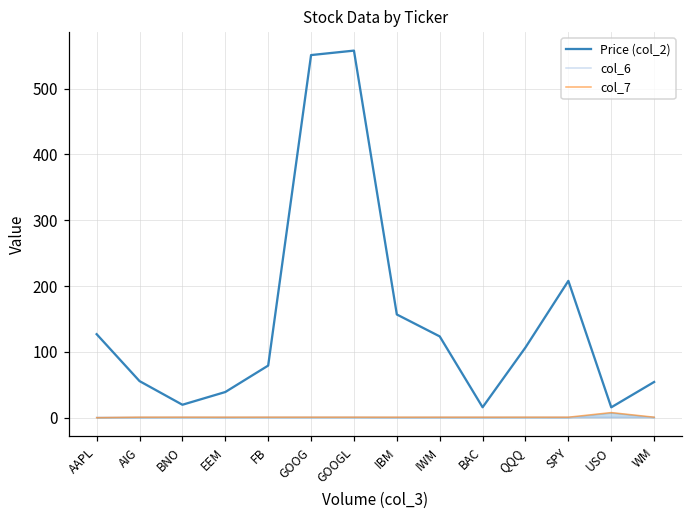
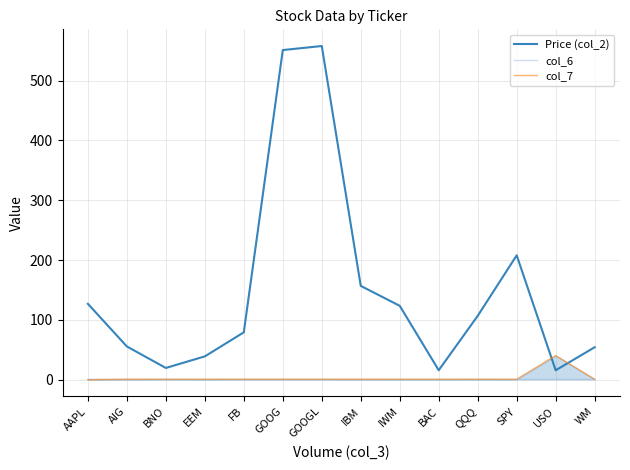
  {
    "col_7": {
-     "USO": 10
+     "USO": 40
    }
  }
